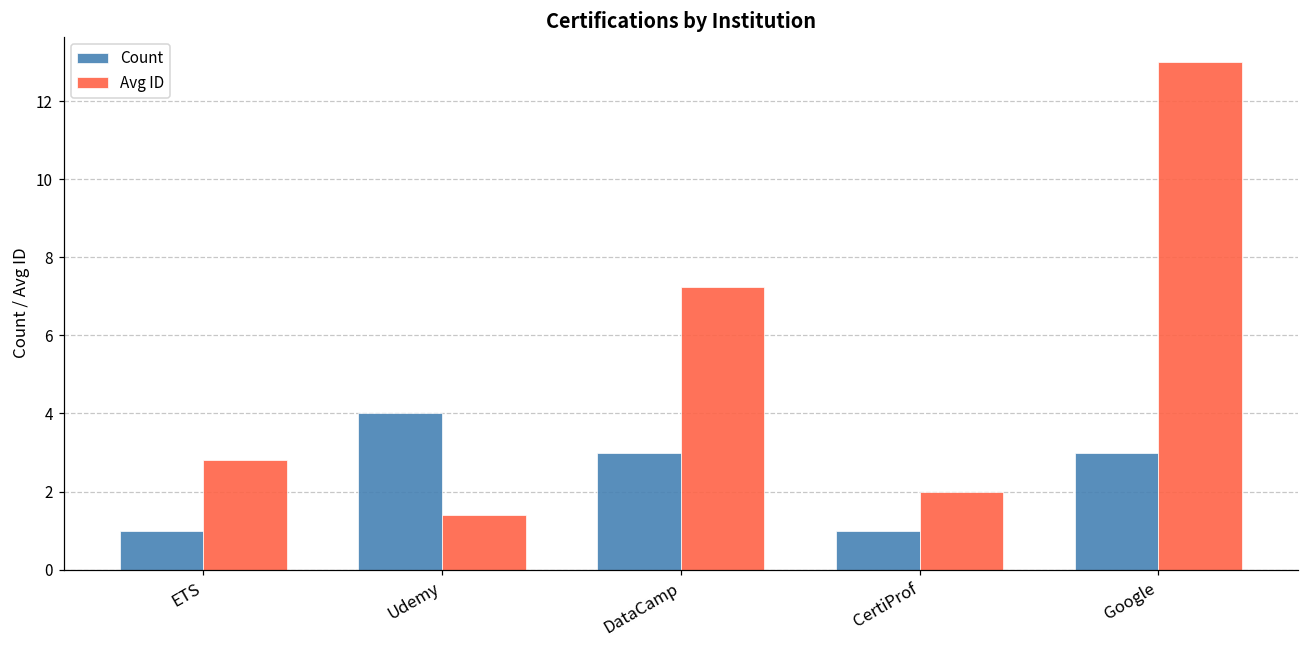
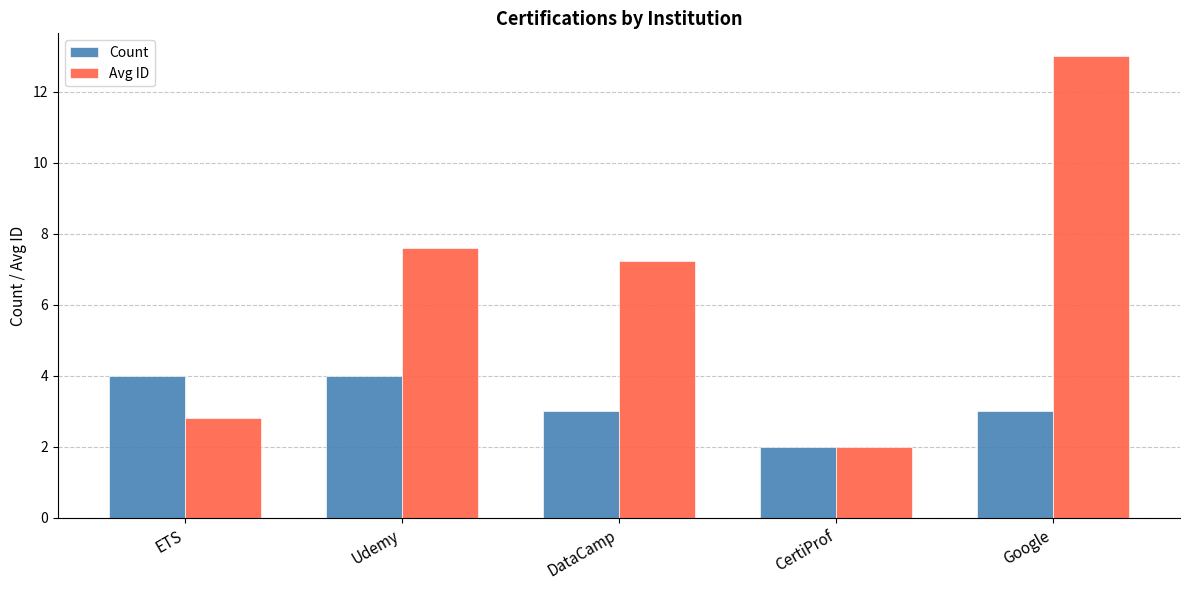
  {
    "Count": {
-     "ETS": 1,
+     "ETS": 4,
      "Udemy": 4,
      "DataCamp": 3,
-     "CertiProf": 1,
+     "CertiProf": 2,
      "Google": 3
    },
    "Avg ID": {
      "ETS": 2.8,
-     "Udemy": 1.4,
+     "Udemy": 7.6,
      "DataCamp": 7.3,
      "CertiProf": 2.0,
      "Google": 13.0
    }
  }
